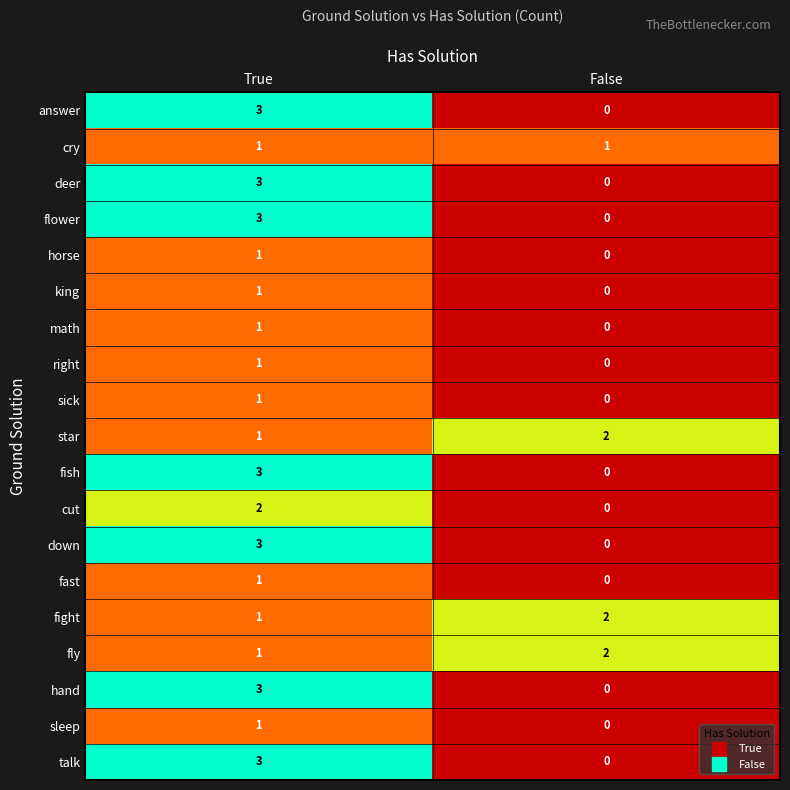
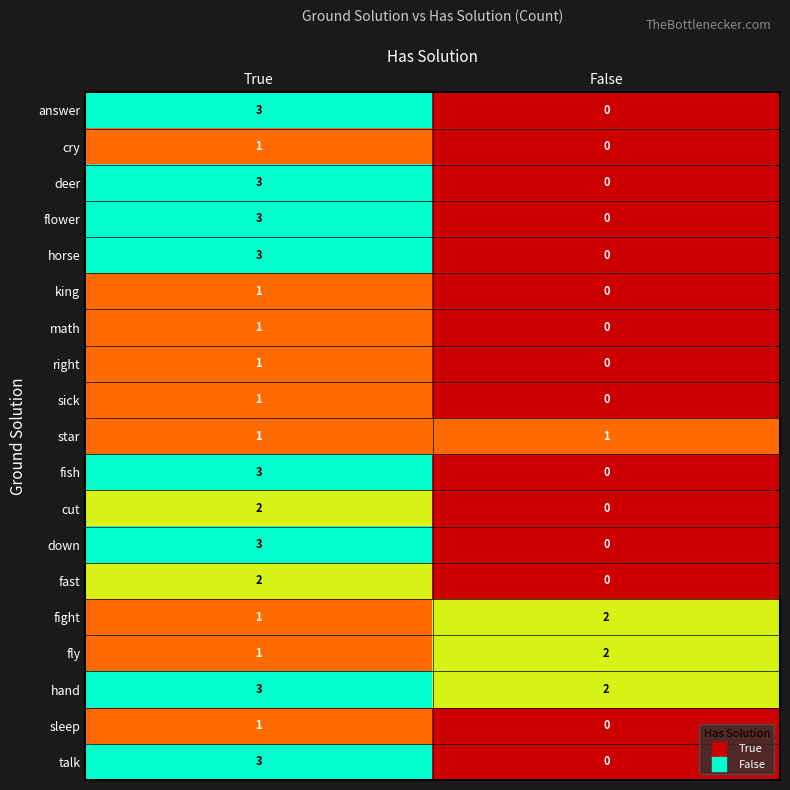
  {
    "answer": {
      "True": 3,
      "False": 0
    },
    "cry": {
      "True": 1,
-     "False": 1
+     "False": 0
    },
    "deer": {
      "True": 3,
      "False": 0
    },
    "flower": {
      "True": 3,
      "False": 0
    },
    "horse": {
-     "True": 1,
+     "True": 3,
      "False": 0
    },
    "king": {
      "True": 1,
      "False": 0
    },
    "math": {
      "True": 1,
      "False": 0
    },
    "right": {
      "True": 1,
      "False": 0
    },
    "sick": {
      "True": 1,
      "False": 0
    },
    "star": {
      "True": 1,
-     "False": 2
+     "False": 1
    },
    "fish": {
      "True": 3,
      "False": 0
    },
    "cut": {
      "True": 2,
      "False": 0
    },
    "down": {
      "True": 3,
      "False": 0
    },
    "fast": {
-     "True": 1,
+     "True": 2,
      "False": 0
    },
    "fight": {
      "True": 1,
      "False": 2
    },
    "fly": {
      "True": 1,
      "False": 2
    },
    "hand": {
      "True": 3,
-     "False": 0
+     "False": 2
    },
    "sleep": {
      "True": 1,
      "False": 0
    },
    "talk": {
      "True": 3,
      "False": 0
    }
  }
